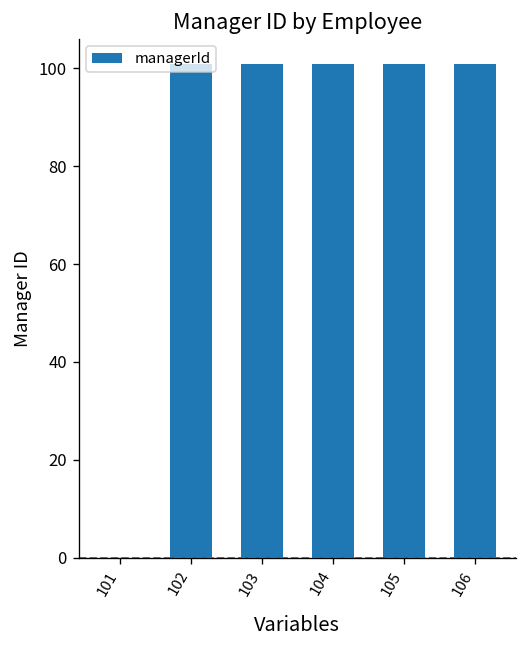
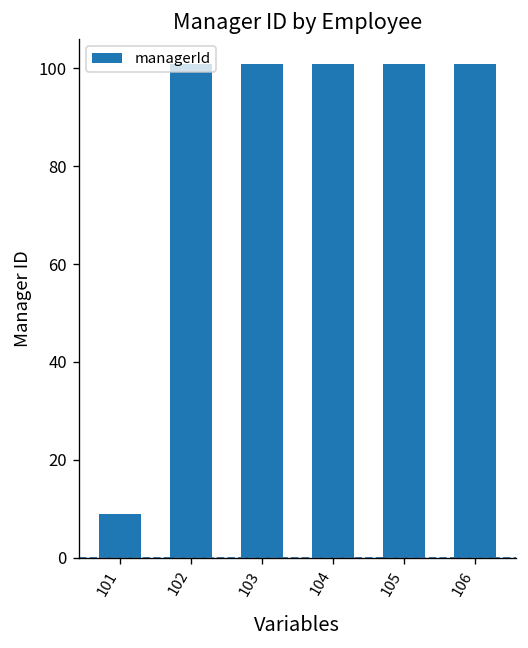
  {
-   "101": 0,
+   "101": 9,
    "103": 101,
    "104": 101,
    "105": 101,
    "106": 101
  }
